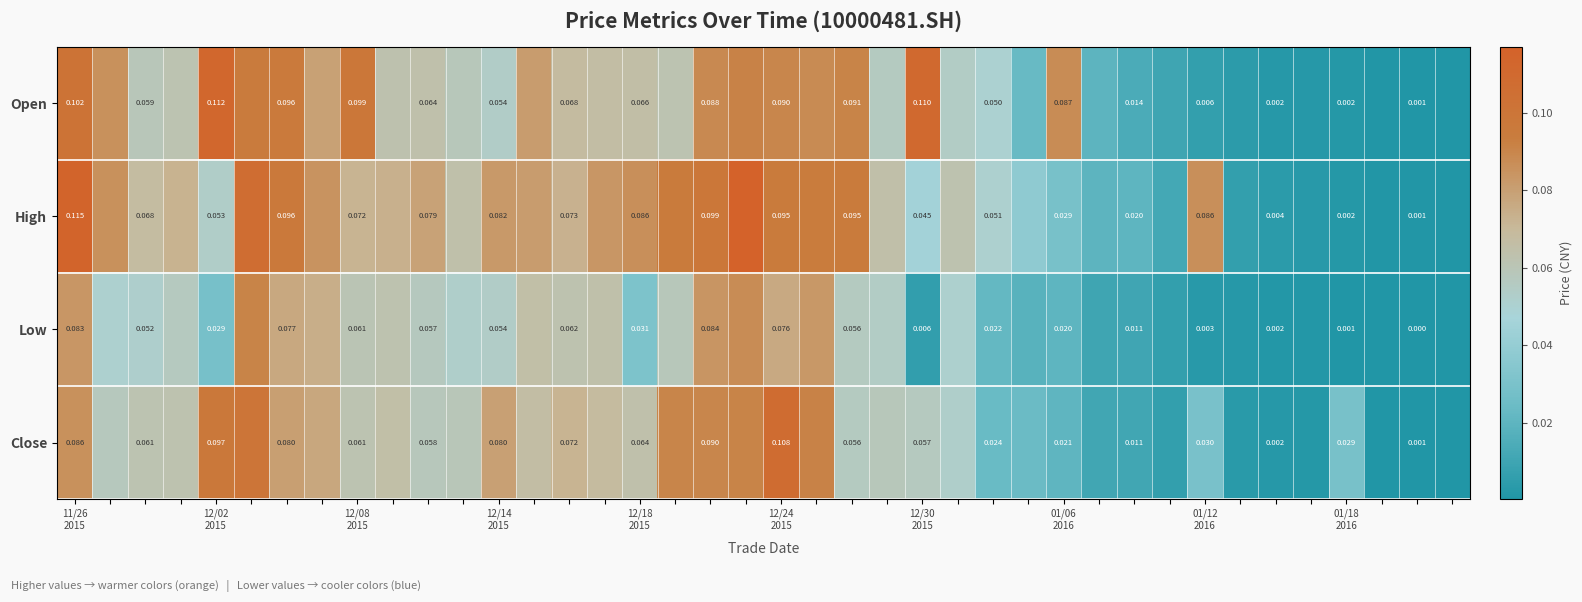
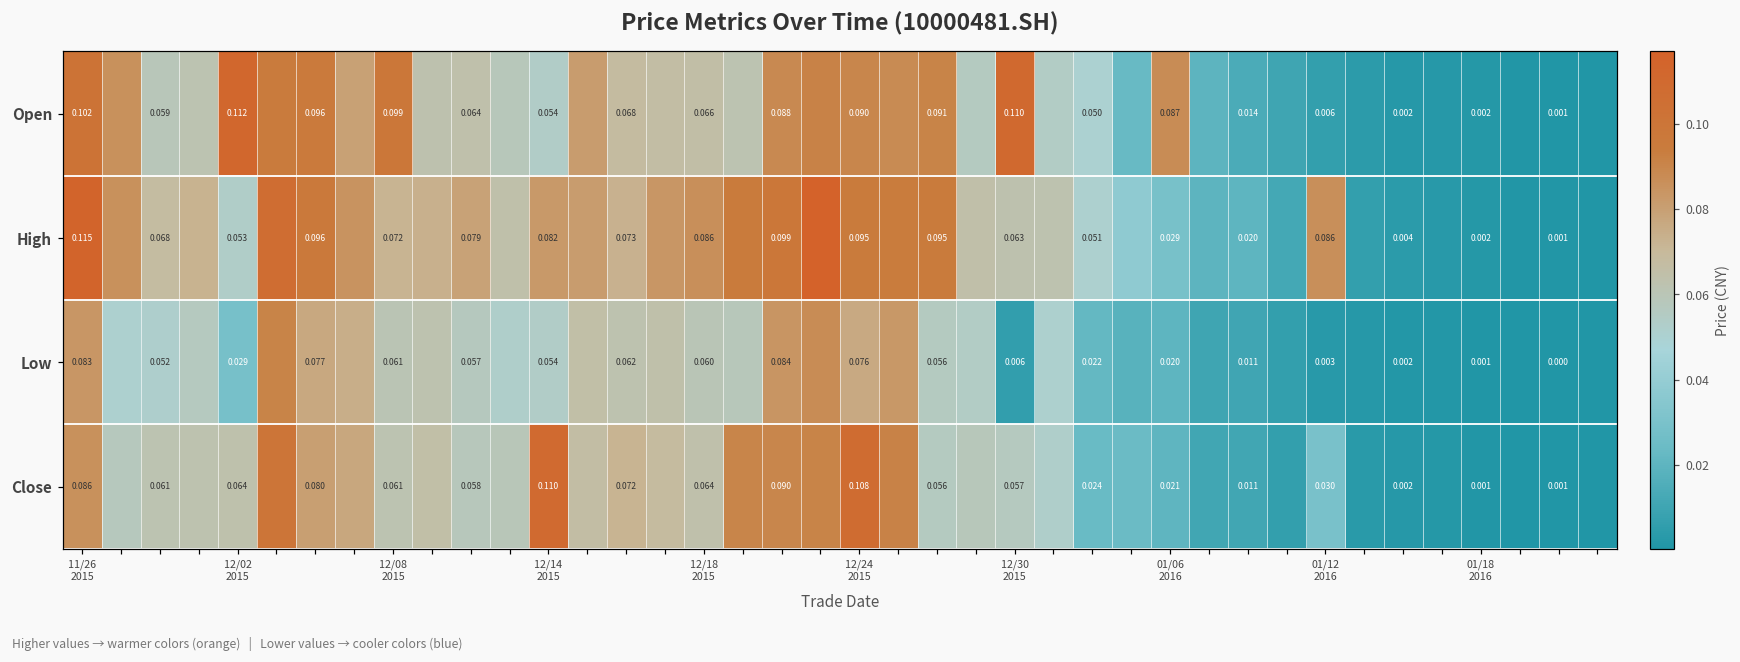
  {
    "Open": {
      "11/26 2015": 0.102,
      "12/02 2015": 0.112,
      "12/08 2015": 0.099,
      "12/14 2015": 0.054,
      "12/18 2015": 0.066,
      "12/24 2015": 0.090,
      "12/30 2015": 0.110,
      "01/06 2016": 0.087,
      "01/12 2016": 0.006,
      "01/18 2016": 0.002
    },
    "High": {
      "11/26 2015": 0.115,
      "12/02 2015": 0.053,
      "12/08 2015": 0.072,
      "12/14 2015": 0.082,
      "12/18 2015": 0.086,
      "12/24 2015": 0.095,
-     "12/30 2015": 0.045,
+     "12/30 2015": 0.063,
      "01/06 2016": 0.029,
      "01/12 2016": 0.086,
      "01/18 2016": 0.002
    },
    "Low": {
      "11/26 2015": 0.083,
      "12/02 2015": 0.029,
      "12/08 2015": 0.061,
      "12/14 2015": 0.054,
-     "12/18 2015": 0.031,
+     "12/18 2015": 0.060,
      "12/24 2015": 0.076,
      "12/30 2015": 0.006,
      "01/06 2016": 0.020,
      "01/12 2016": 0.003,
      "01/18 2016": 0.001
    },
    "Close": {
      "11/26 2015": 0.086,
-     "12/02 2015": 0.097,
+     "12/02 2015": 0.064,
      "12/08 2015": 0.061,
-     "12/14 2015": 0.080,
+     "12/14 2015": 0.110,
      "12/18 2015": 0.064,
      "12/24 2015": 0.108,
      "12/30 2015": 0.057,
      "01/06 2016": 0.021,
      "01/12 2016": 0.030,
-     "01/18 2016": 0.029
+     "01/18 2016": 0.001
    }
  }
